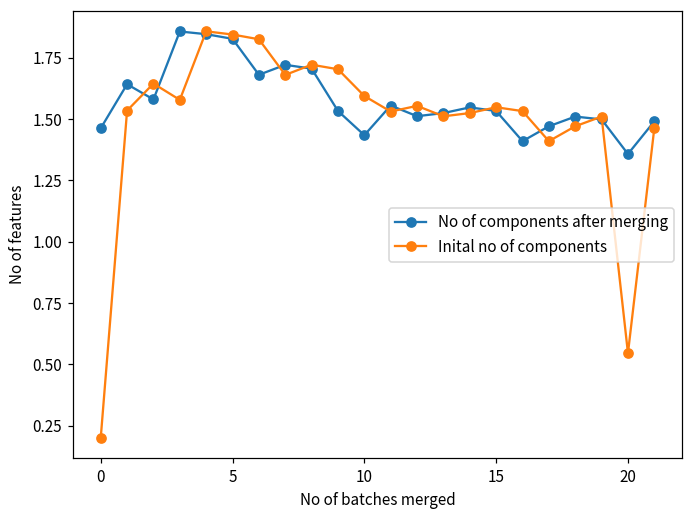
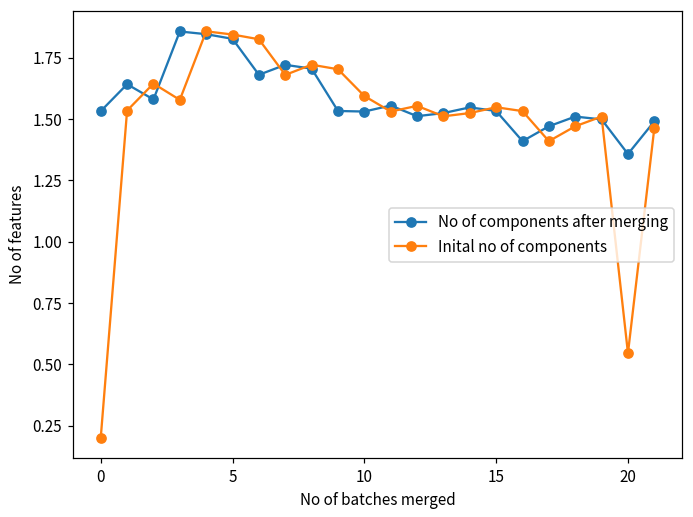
  {
    "No of components after merging": {
-     "0": 1.46,
+     "0": 1.53,
      "5": 1.83,
-     "10": 1.43,
+     "10": 1.53,
      "15": 1.53,
      "20": 1.36
    },
    "Inital no of components": {
      "0": 0.20,
      "5": 1.84,
      "10": 1.59,
      "15": 1.55,
      "20": 0.55
    }
  }
